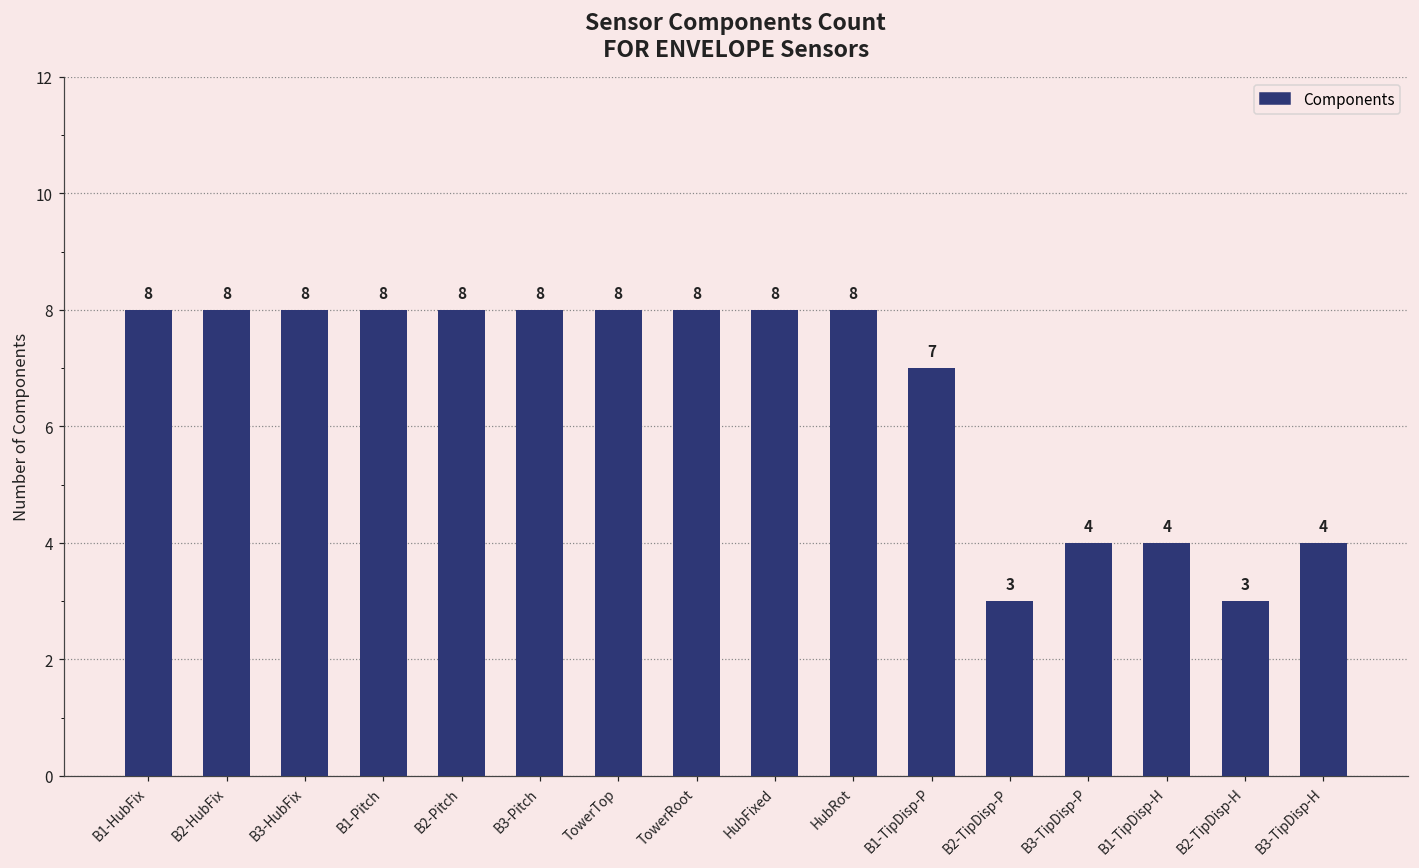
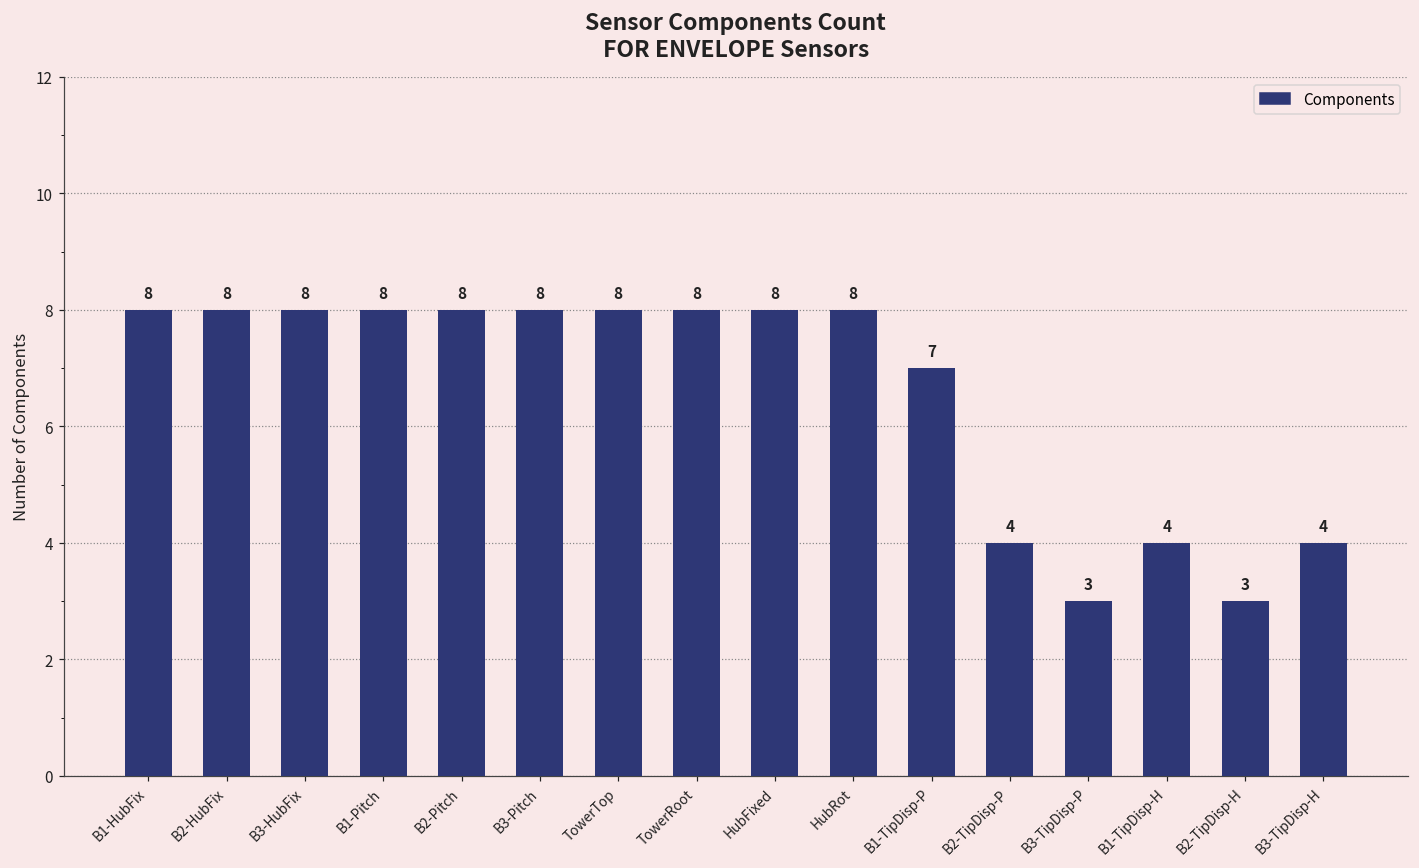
  {
    "B1-HubFix": 8,
    "B2-HubFix": 8,
    "B3-HubFix": 8,
    "B1-Pitch": 8,
    "B2-Pitch": 8,
    "B3-Pitch": 8,
    "TowerTop": 8,
    "TowerRoot": 8,
    "HubFixed": 8,
    "HubRot": 8,
    "B1-TipDisp-P": 7,
-   "B2-TipDisp-P": 3,
-   "B3-TipDisp-P": 4,
+   "B2-TipDisp-P": 4,
+   "B3-TipDisp-P": 3,
    "B1-TipDisp-H": 4,
    "B2-TipDisp-H": 3,
    "B3-TipDisp-H": 4
  }
